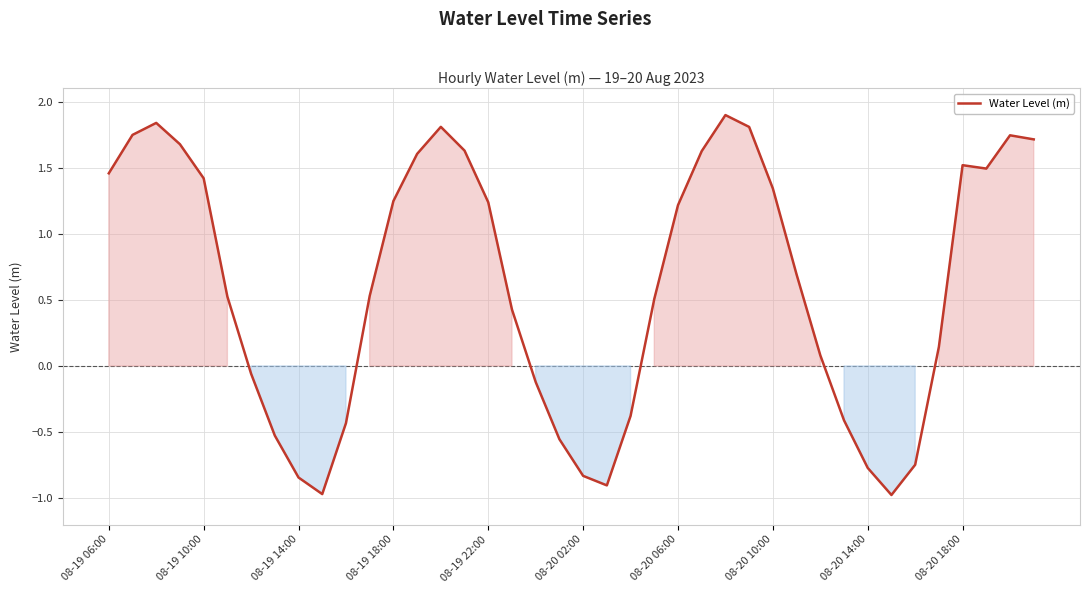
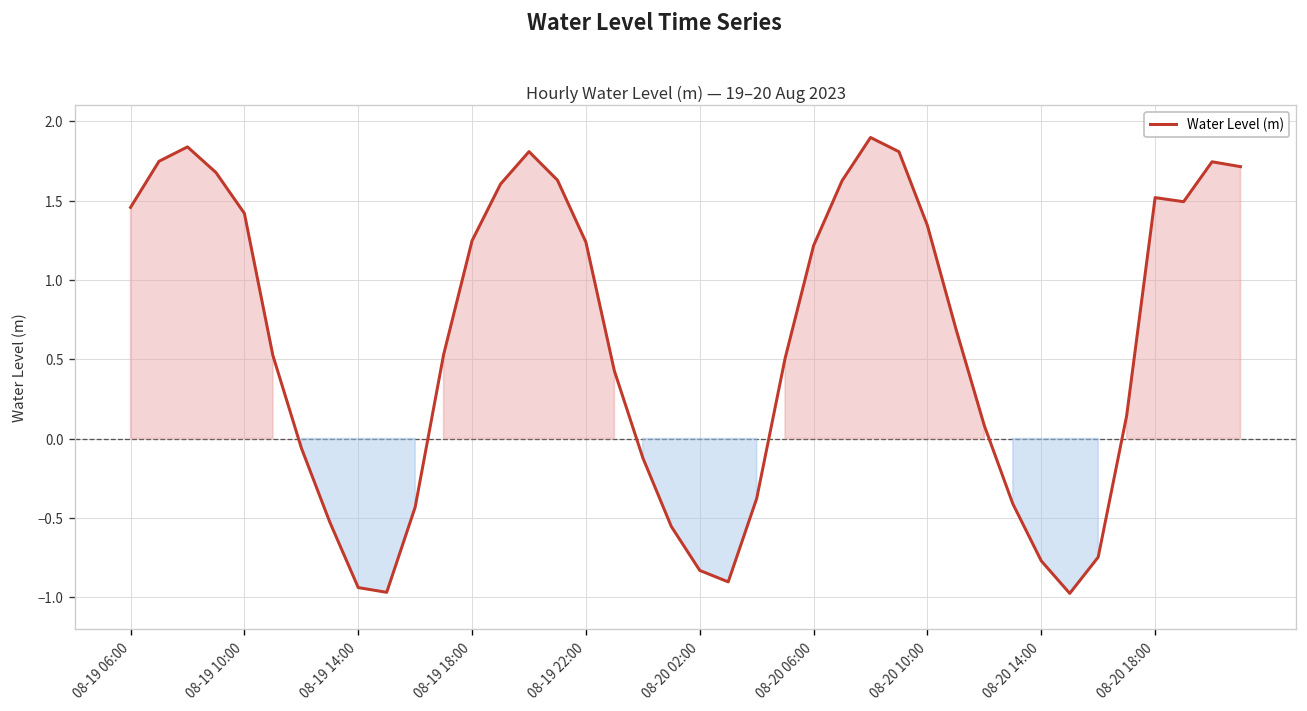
  {
    "08-19 06:00": 1.46,
    "08-19 10:00": 1.42,
-   "08-19 14:00": -0.84,
+   "08-19 14:00": -0.94,
    "08-19 18:00": 1.25,
    "08-19 22:00": 1.24,
    "08-20 02:00": -0.83,
    "08-20 06:00": 1.22,
    "08-20 10:00": 1.34,
    "08-20 14:00": -0.77,
    "08-20 18:00": 1.52
  }
